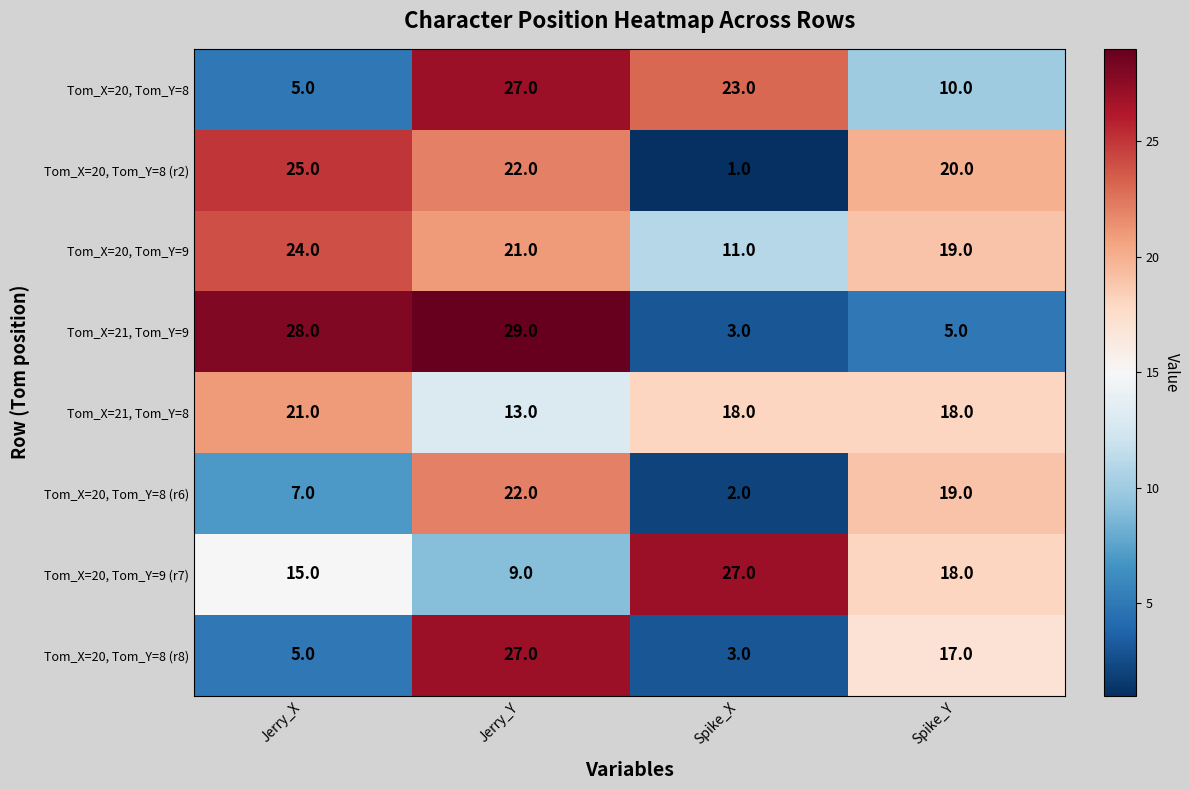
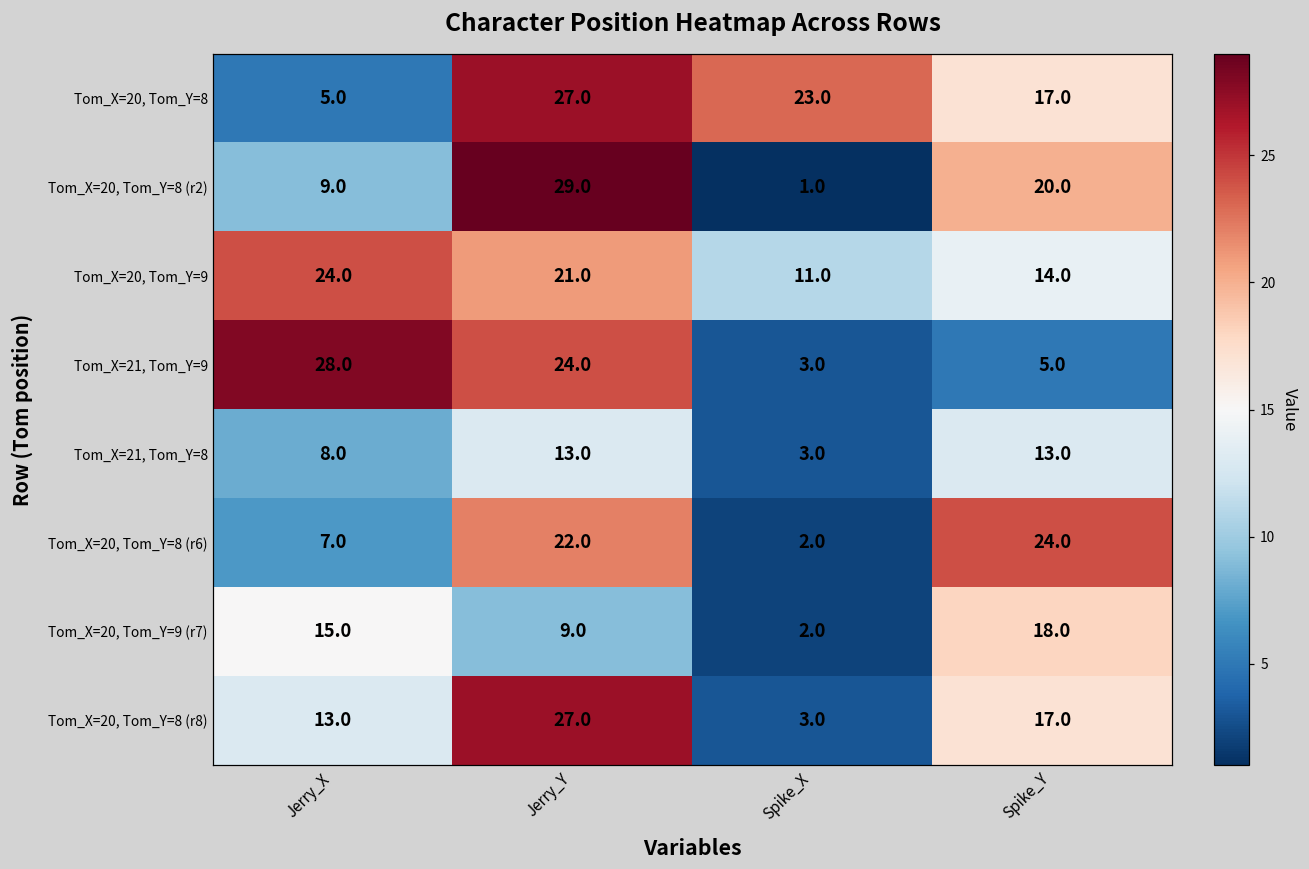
  {
    "Tom_X=20, Tom_Y=8": {
      "Jerry_X": 5.0,
      "Jerry_Y": 27.0,
      "Spike_X": 23.0,
-     "Spike_Y": 10.0
+     "Spike_Y": 17.0
    },
    "Tom_X=20, Tom_Y=8 (r2)": {
-     "Jerry_X": 25.0,
-     "Jerry_Y": 22.0,
+     "Jerry_X": 9.0,
+     "Jerry_Y": 29.0,
      "Spike_X": 1.0,
      "Spike_Y": 20.0
    },
    "Tom_X=20, Tom_Y=9": {
      "Jerry_X": 24.0,
      "Jerry_Y": 21.0,
      "Spike_X": 11.0,
-     "Spike_Y": 19.0
+     "Spike_Y": 14.0
    },
    "Tom_X=21, Tom_Y=9": {
      "Jerry_X": 28.0,
-     "Jerry_Y": 29.0,
+     "Jerry_Y": 24.0,
      "Spike_X": 3.0,
      "Spike_Y": 5.0
    },
    "Tom_X=21, Tom_Y=8": {
-     "Jerry_X": 21.0,
+     "Jerry_X": 8.0,
      "Jerry_Y": 13.0,
-     "Spike_X": 18.0,
-     "Spike_Y": 18.0
+     "Spike_X": 3.0,
+     "Spike_Y": 13.0
    },
    "Tom_X=20, Tom_Y=8 (r6)": {
      "Jerry_X": 7.0,
      "Jerry_Y": 22.0,
      "Spike_X": 2.0,
-     "Spike_Y": 19.0
+     "Spike_Y": 24.0
    },
    "Tom_X=20, Tom_Y=9 (r7)": {
      "Jerry_X": 15.0,
      "Jerry_Y": 9.0,
-     "Spike_X": 27.0,
+     "Spike_X": 2.0,
      "Spike_Y": 18.0
    },
    "Tom_X=20, Tom_Y=8 (r8)": {
-     "Jerry_X": 5.0,
+     "Jerry_X": 13.0,
      "Jerry_Y": 27.0,
      "Spike_X": 3.0,
      "Spike_Y": 17.0
    }
  }
